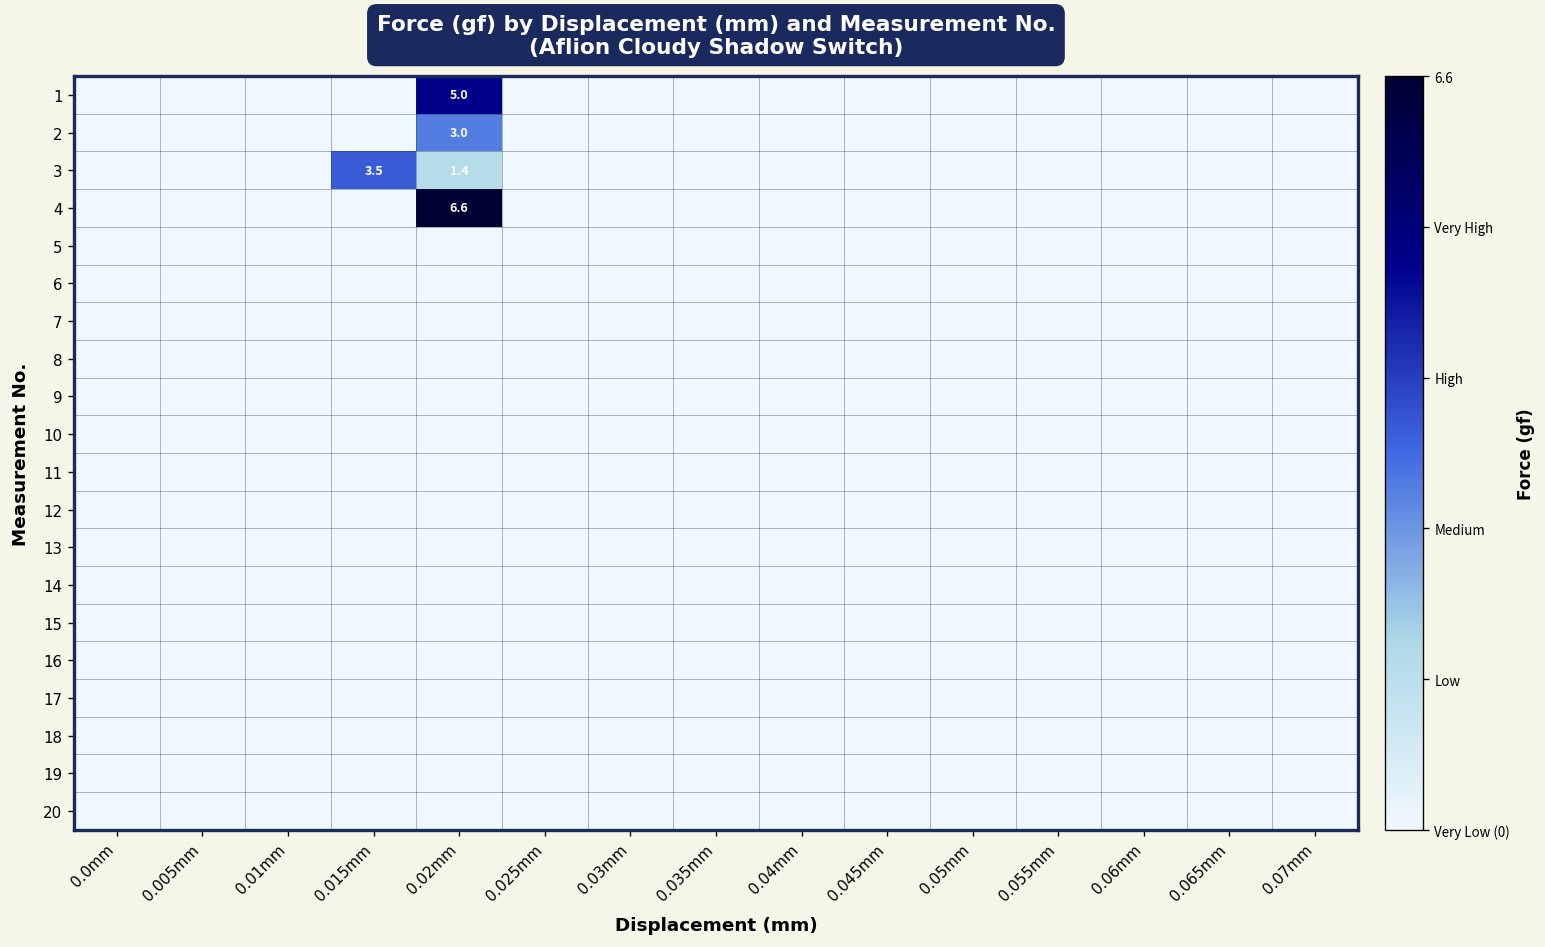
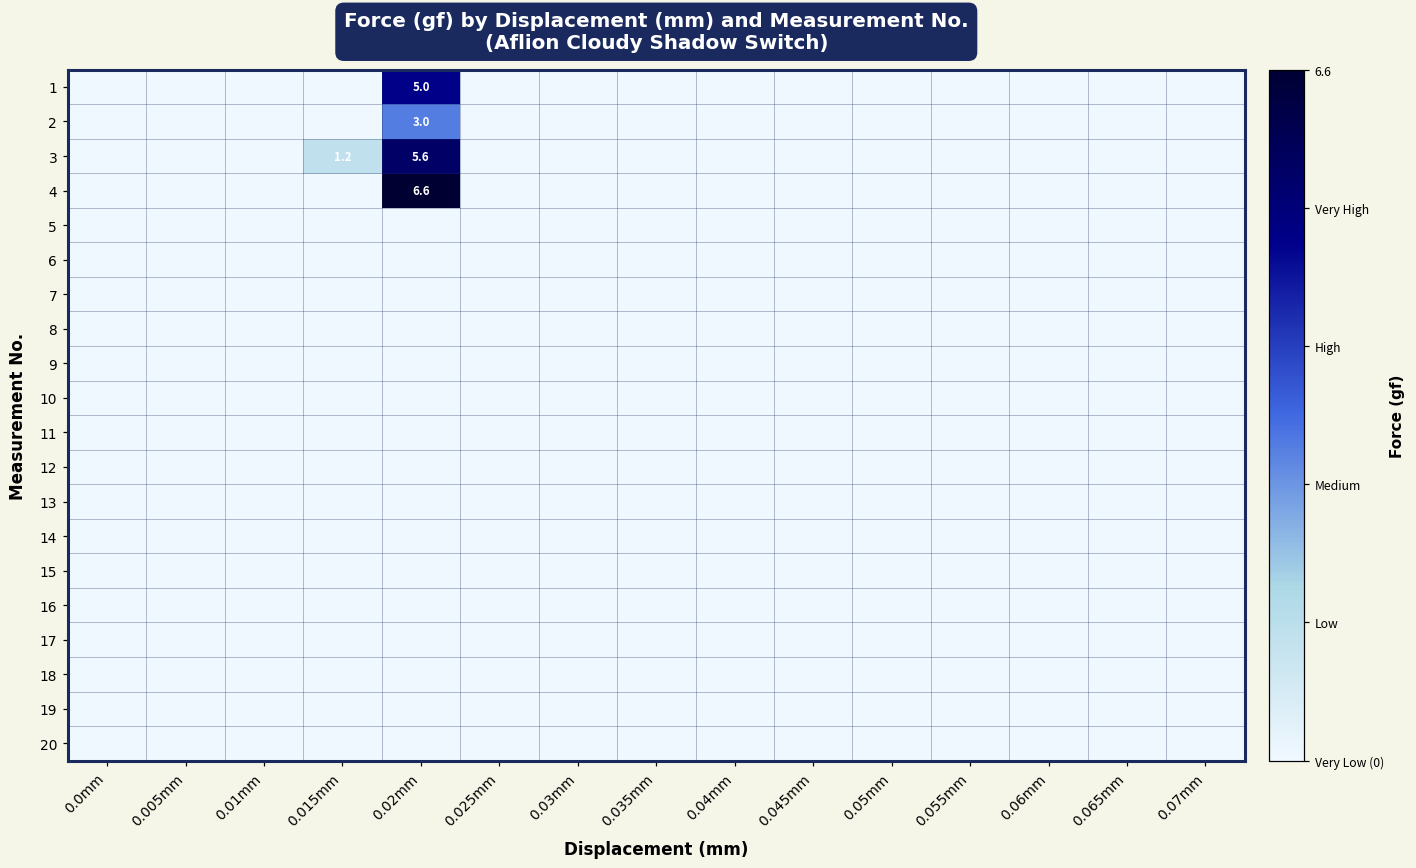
  {
    "1": {
      "0.02mm": 5.0
    },
    "2": {
      "0.02mm": 3.0
    },
    "3": {
-     "0.015mm": 3.5,
-     "0.02mm": 1.4
+     "0.015mm": 1.2,
+     "0.02mm": 5.6
    },
    "4": {
      "0.02mm": 6.6
    }
  }
